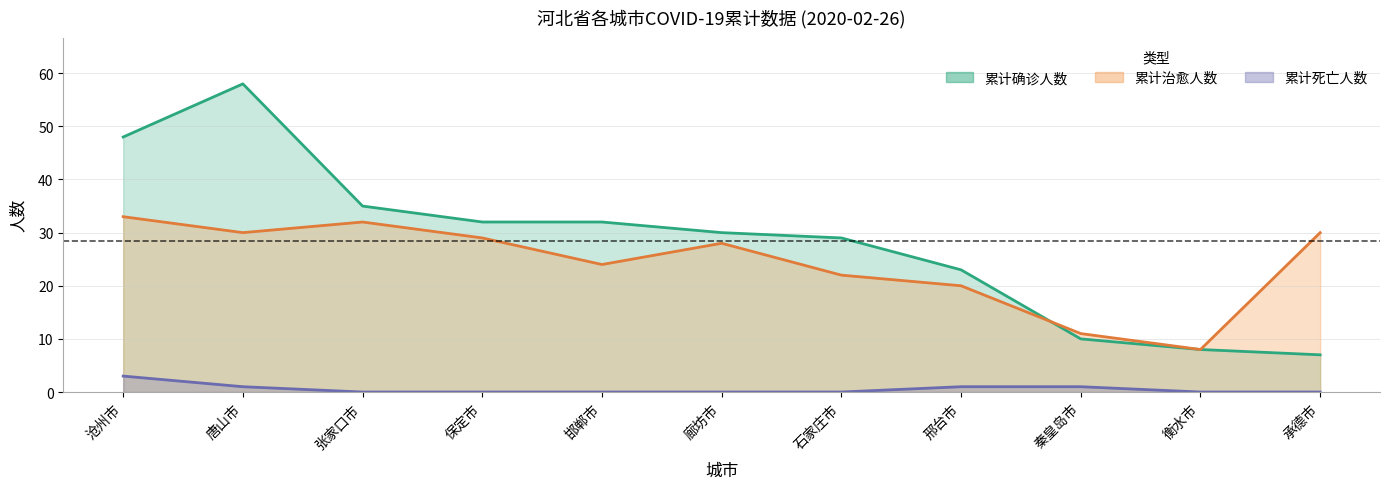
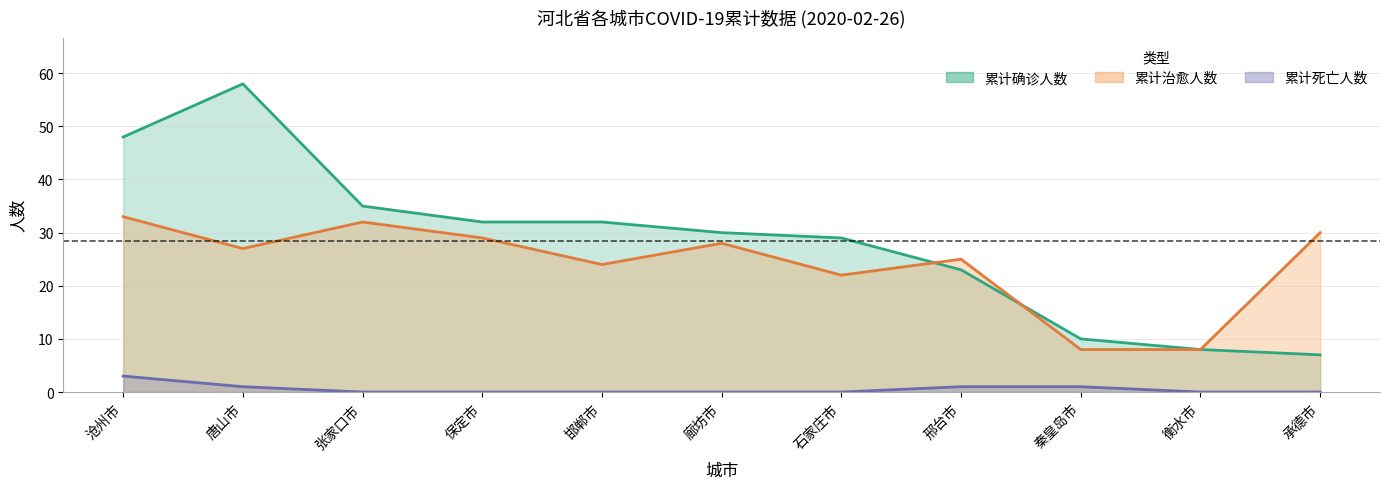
  {
    "累计治愈人数": {
      "沧州市": 33,
-     "唐山市": 30,
+     "唐山市": 27,
      "张家口市": 32,
      "保定市": 29,
      "邯郸市": 24,
      "廊坊市": 28,
      "石家庄市": 22,
-     "邢台市": 20,
-     "秦皇岛市": 11,
+     "邢台市": 25,
+     "秦皇岛市": 8,
      "承德市": 30
    }
  }
